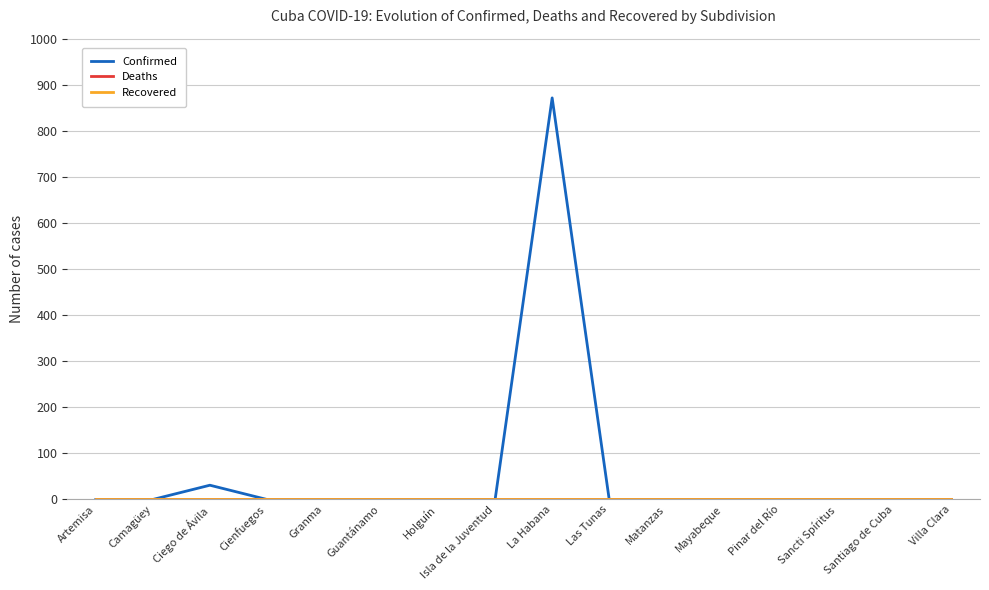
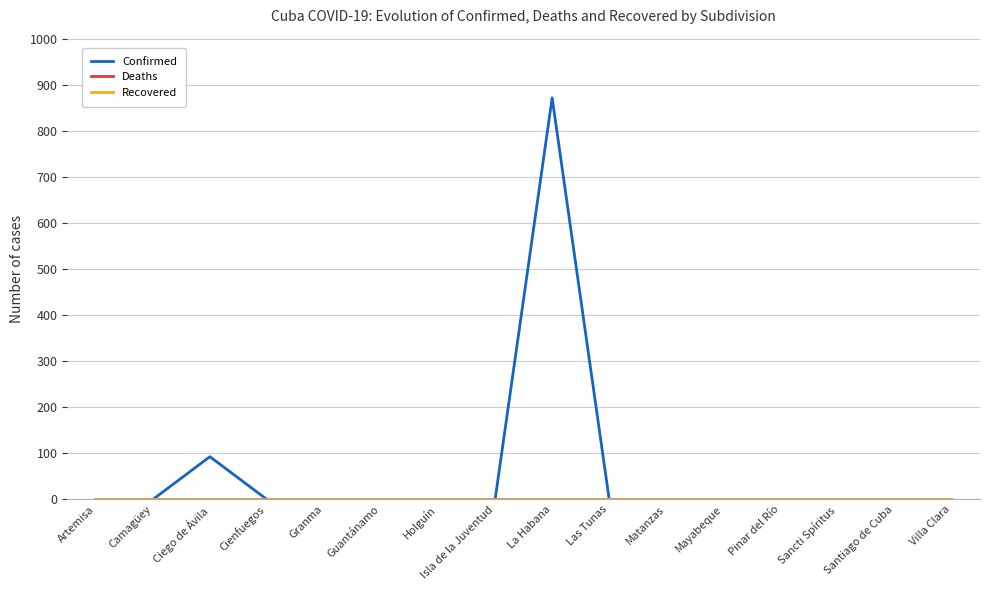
  {
    "Confirmed": {
-     "Ciego de Ávila": 30,
+     "Ciego de Ávila": 90,
      "La Habana": 870
    },
    "Recovered": {
      "Ciego de Ávila": 0,
      "La Habana": 0
    }
  }
